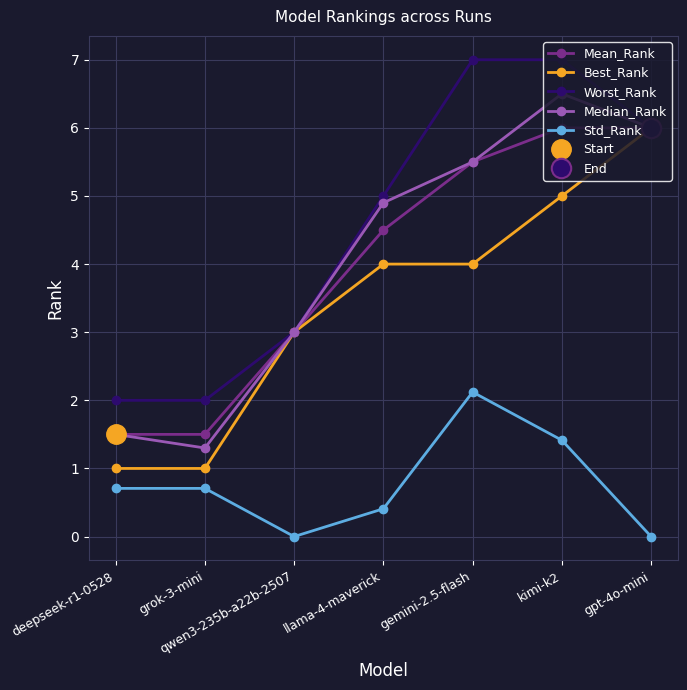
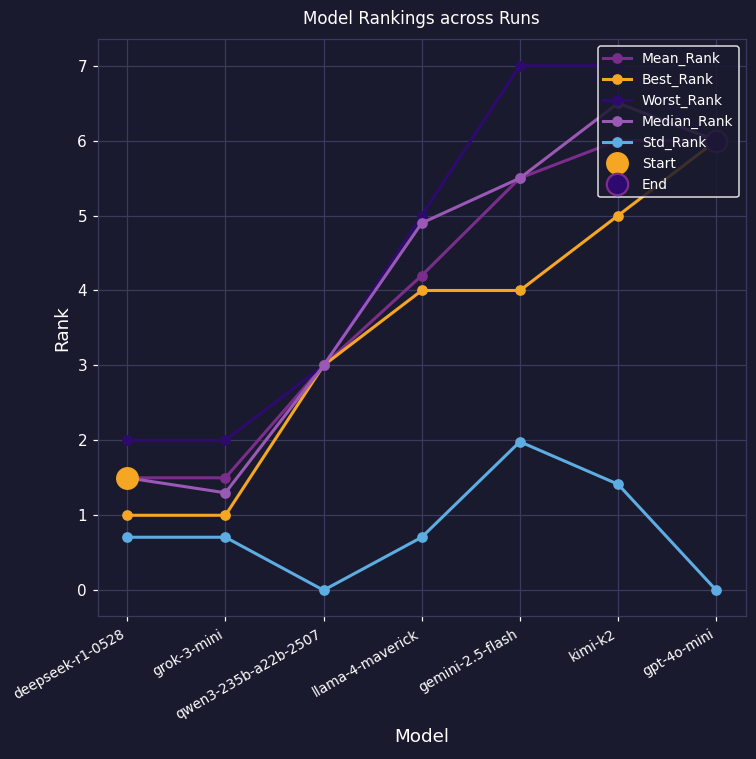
  {
    "Mean_Rank": {
      "grok-3-mini": 1.5,
-     "llama-4-maverick": 4.5
+     "llama-4-maverick": 4.2
    },
    "Median_Rank": {
      "grok-3-mini": 1.3,
      "llama-4-maverick": 4.9
    },
    "Std_Rank": {
      "deepseek-r1-0528": 0.7,
      "grok-3-mini": 0.7,
      "qwen3-235b-a22b-2507": 0.0,
-     "llama-4-maverick": 0.4,
-     "gemini-2.5-flash": 2.1,
+     "llama-4-maverick": 0.7,
+     "gemini-2.5-flash": 2.0,
      "kimi-k2": 1.4,
      "gpt-4o-mini": 0.0
    }
  }
